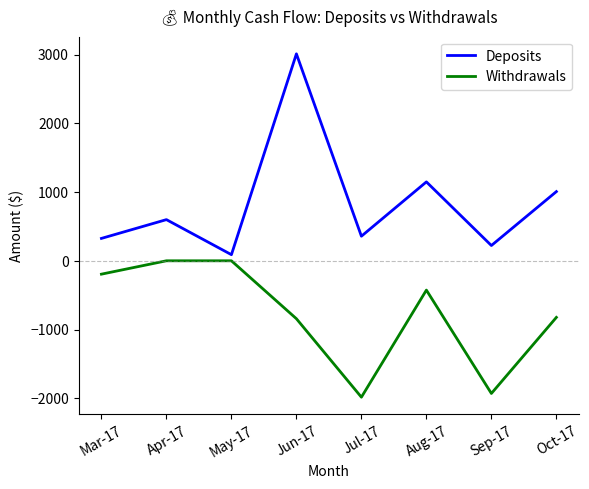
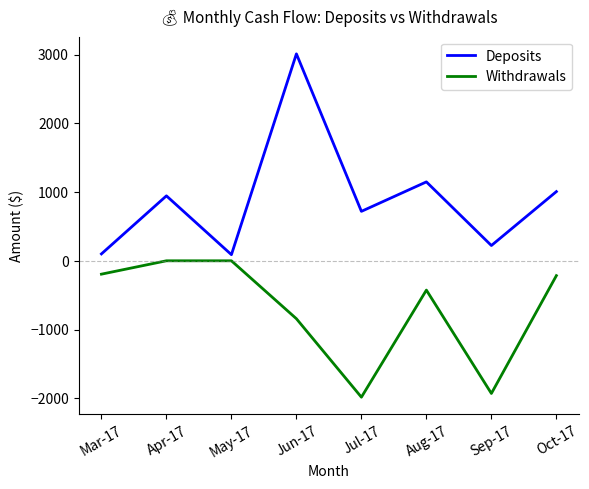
  {
    "Deposits": {
-     "Mar-17": 300,
-     "Apr-17": 600,
+     "Mar-17": 100,
+     "Apr-17": 900,
      "May-17": 100,
      "Jun-17": 3000,
-     "Jul-17": 400,
+     "Jul-17": 700,
      "Aug-17": 1100,
      "Sep-17": 200,
      "Oct-17": 1000
    },
    "Withdrawals": {
      "Mar-17": -200,
      "Apr-17": 0,
      "May-17": 0,
      "Jun-17": -800,
      "Jul-17": -2000,
      "Aug-17": -400,
      "Sep-17": -1900,
-     "Oct-17": -800
+     "Oct-17": -200
    }
  }
